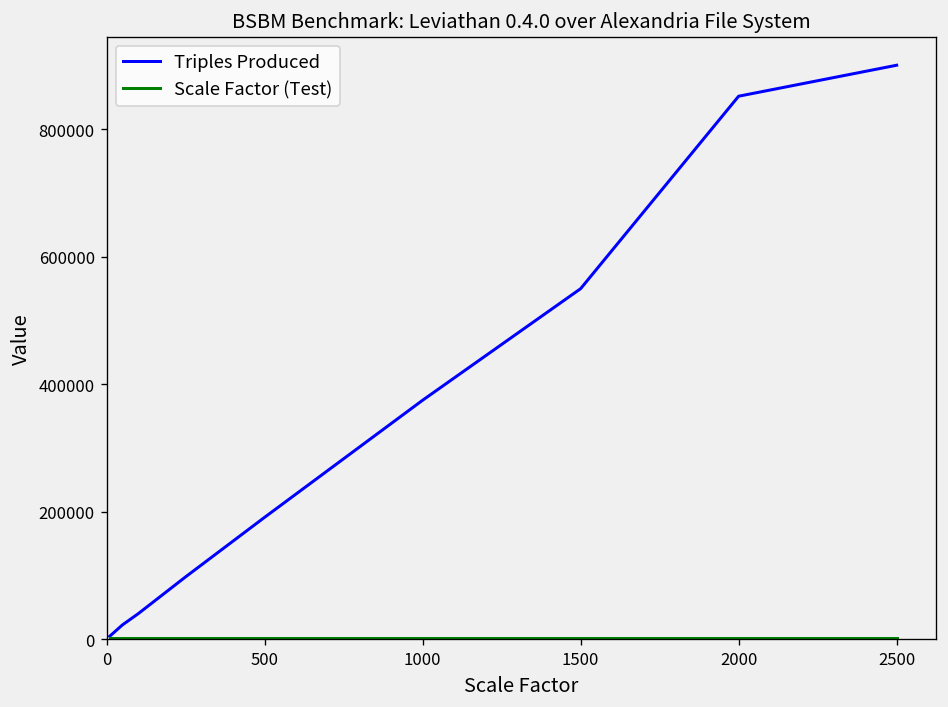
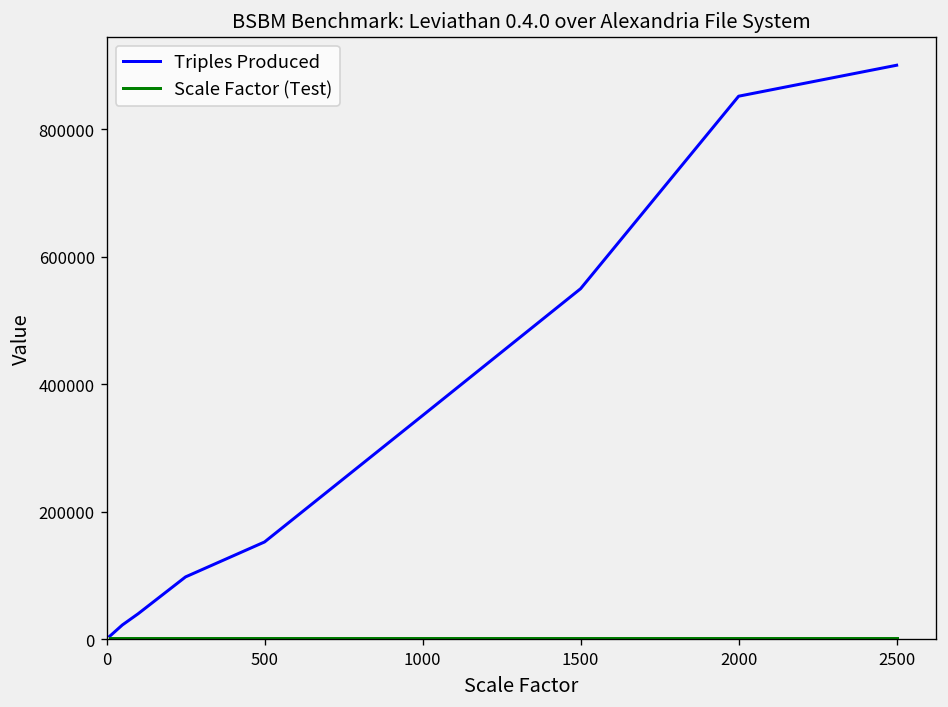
  {
    "Triples Produced": {
-     "500": 190000,
-     "1000": 380000,
+     "500": 150000,
+     "1000": 350000,
      "1500": 550000,
      "2000": 850000,
      "2500": 900000
    },
    "Scale Factor (Test)": {
      "500": 0,
      "1000": 0,
      "1500": 0,
      "2000": 0,
      "2500": 0
    }
  }
